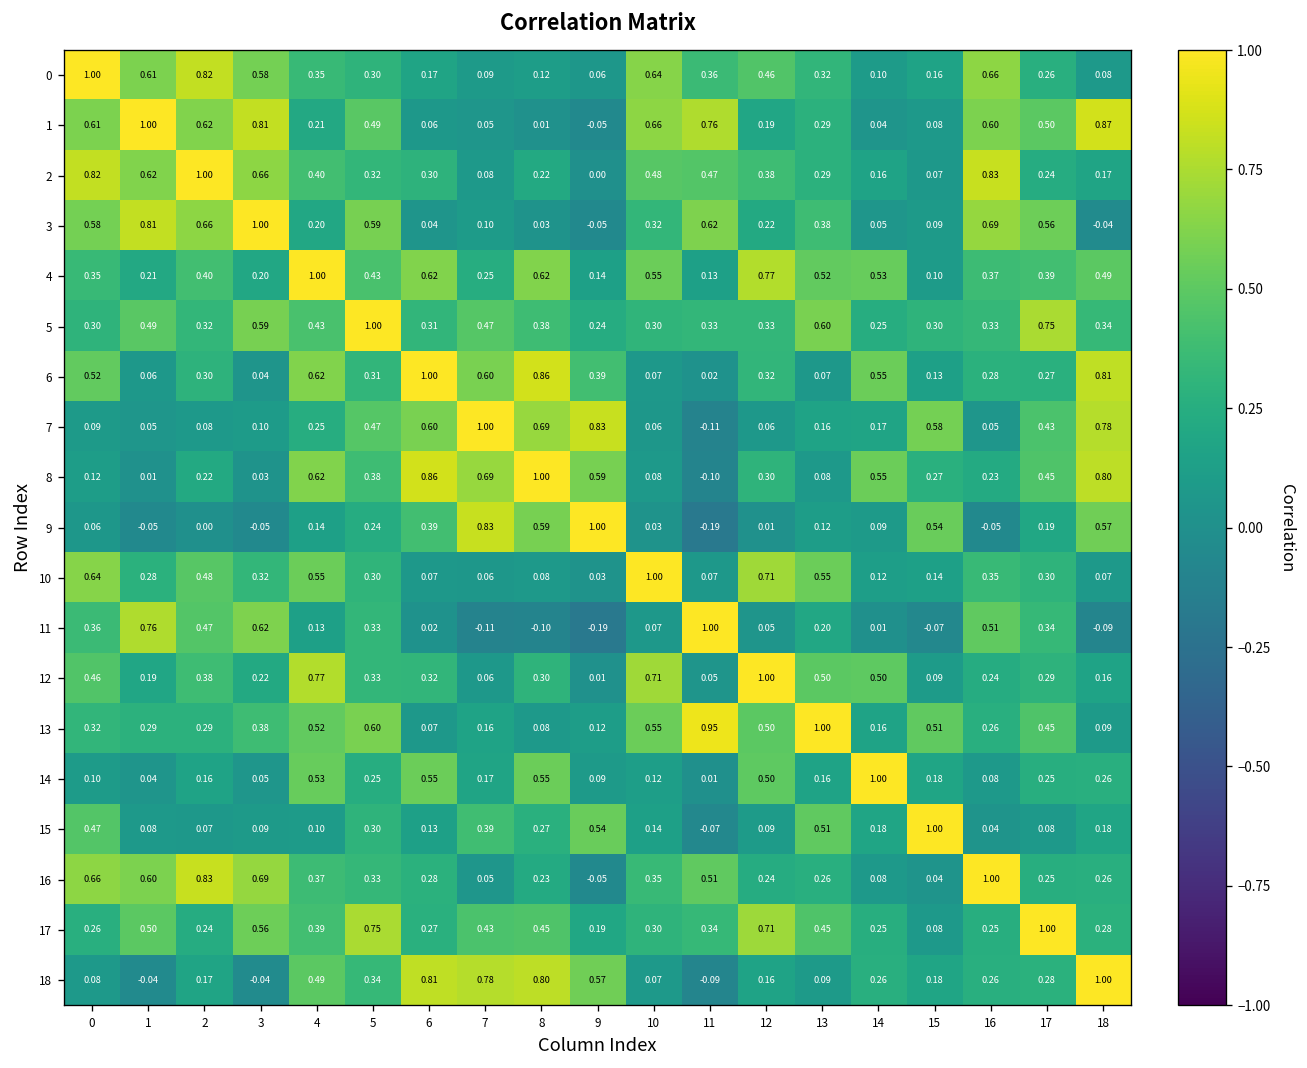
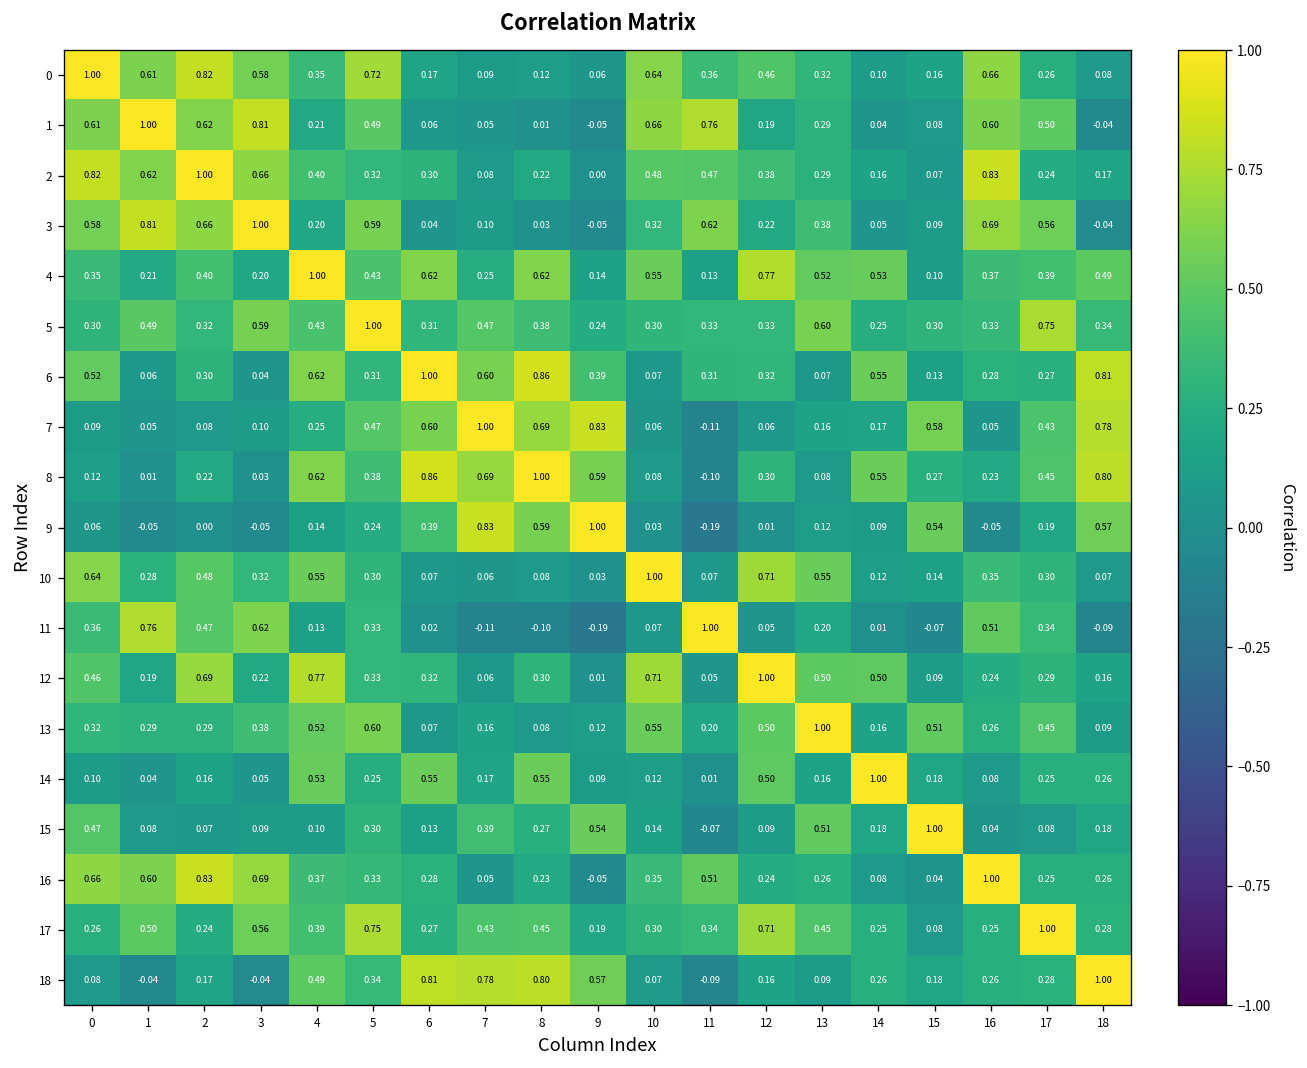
  {
    "0": {
      "0": 1.00,
      "1": 0.61,
      "2": 0.82,
      "3": 0.58,
      "4": 0.35,
-     "5": 0.30,
+     "5": 0.72,
      "6": 0.17,
      "7": 0.09,
      "8": 0.12,
      "9": 0.06,
      "10": 0.64,
      "11": 0.36,
      "12": 0.46,
      "13": 0.32,
      "14": 0.10,
      "15": 0.16,
      "16": 0.66,
      "17": 0.26,
      "18": 0.08
    },
    "1": {
      "0": 0.61,
      "1": 1.00,
      "2": 0.62,
      "3": 0.81,
      "4": 0.21,
      "5": 0.49,
      "6": 0.06,
      "7": 0.05,
      "8": 0.01,
      "9": -0.05,
      "10": 0.66,
      "11": 0.76,
      "12": 0.19,
      "13": 0.29,
      "14": 0.04,
      "15": 0.08,
      "16": 0.60,
      "17": 0.50,
-     "18": 0.87
+     "18": -0.04
    },
    "6": {
      "0": 0.52,
      "1": 0.06,
      "2": 0.30,
      "3": 0.04,
      "4": 0.62,
      "5": 0.31,
      "6": 1.00,
      "7": 0.60,
      "8": 0.86,
      "9": 0.39,
      "10": 0.07,
-     "11": 0.02,
+     "11": 0.31,
      "12": 0.32,
      "13": 0.07,
      "14": 0.55,
      "15": 0.13,
      "16": 0.28,
      "17": 0.27,
      "18": 0.81
    },
    "12": {
      "0": 0.46,
      "1": 0.19,
-     "2": 0.38,
+     "2": 0.69,
      "3": 0.22,
      "4": 0.77,
      "5": 0.33,
      "6": 0.32,
      "7": 0.06,
      "8": 0.30,
      "9": 0.01,
      "10": 0.71,
      "11": 0.05,
      "12": 1.00,
      "13": 0.50,
      "14": 0.50,
      "15": 0.09,
      "16": 0.24,
      "17": 0.29,
      "18": 0.16
    },
    "13": {
      "0": 0.32,
      "1": 0.29,
      "2": 0.29,
      "3": 0.38,
      "4": 0.52,
      "5": 0.60,
      "6": 0.07,
      "7": 0.16,
      "8": 0.08,
      "9": 0.12,
      "10": 0.55,
-     "11": 0.95,
+     "11": 0.20,
      "12": 0.50,
      "13": 1.00,
      "14": 0.16,
      "15": 0.51,
      "16": 0.26,
      "17": 0.45,
      "18": 0.09
    }
  }
